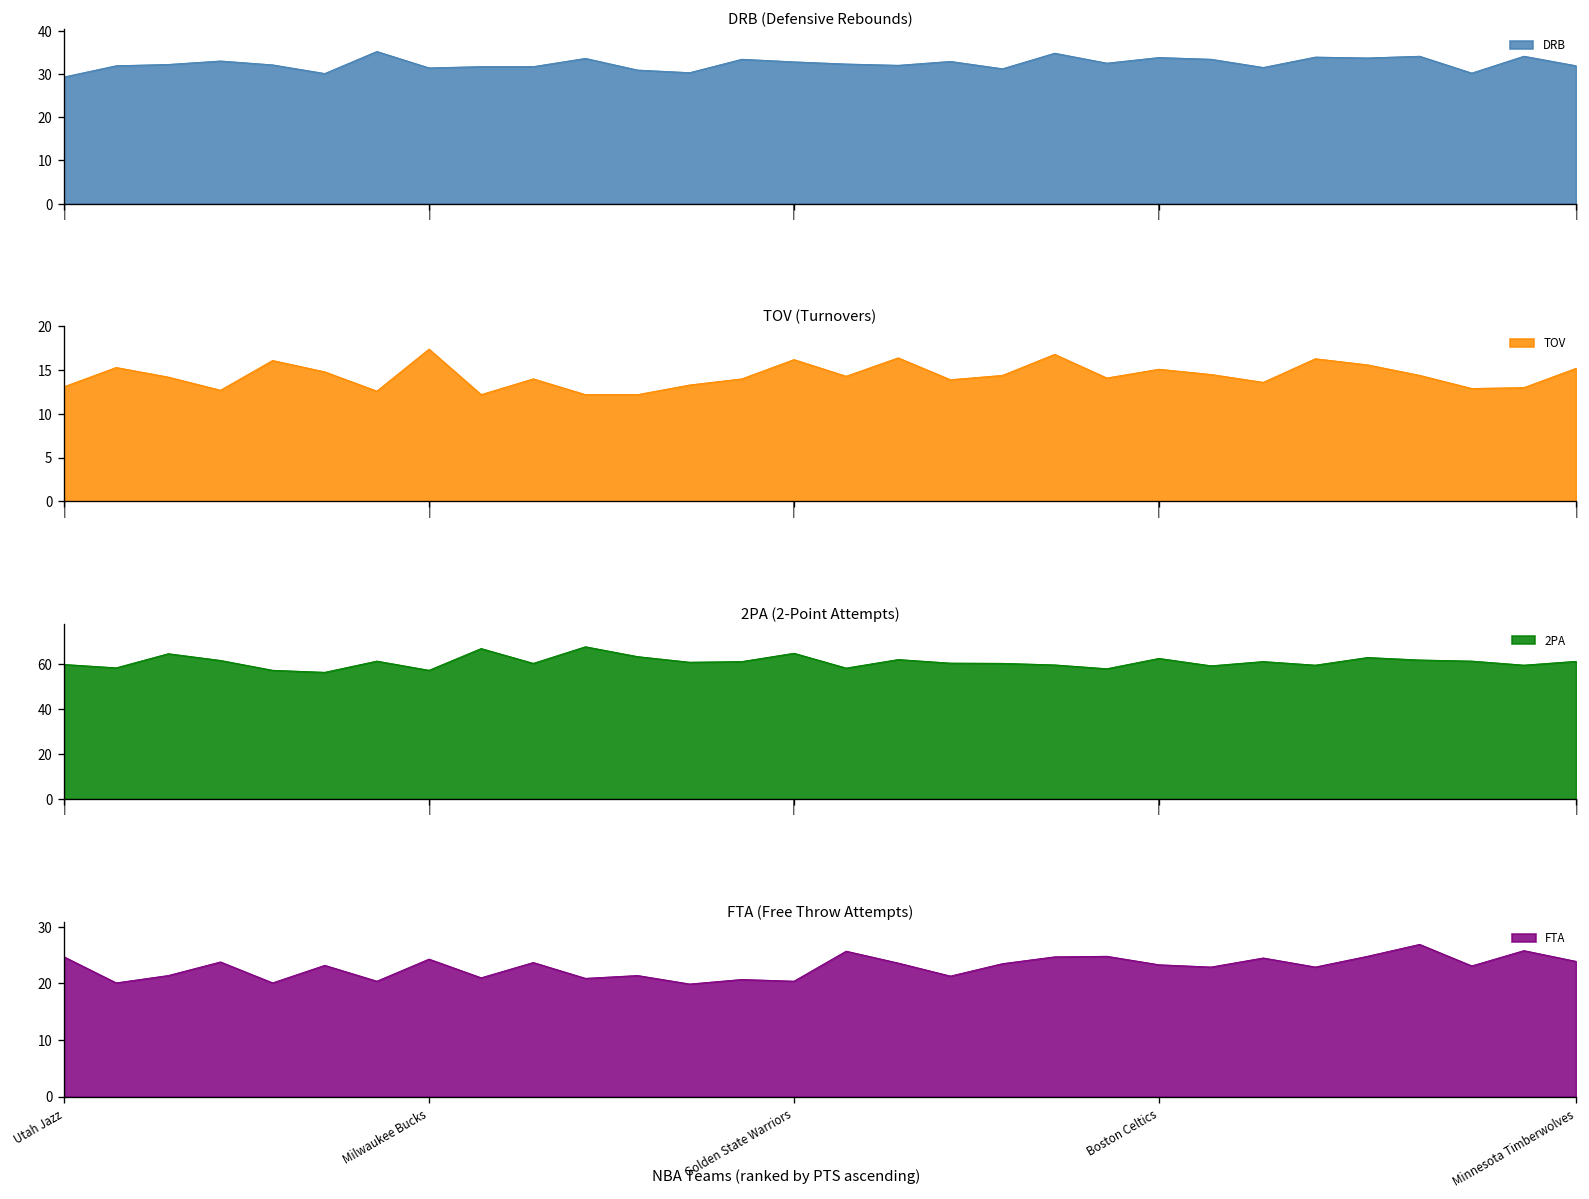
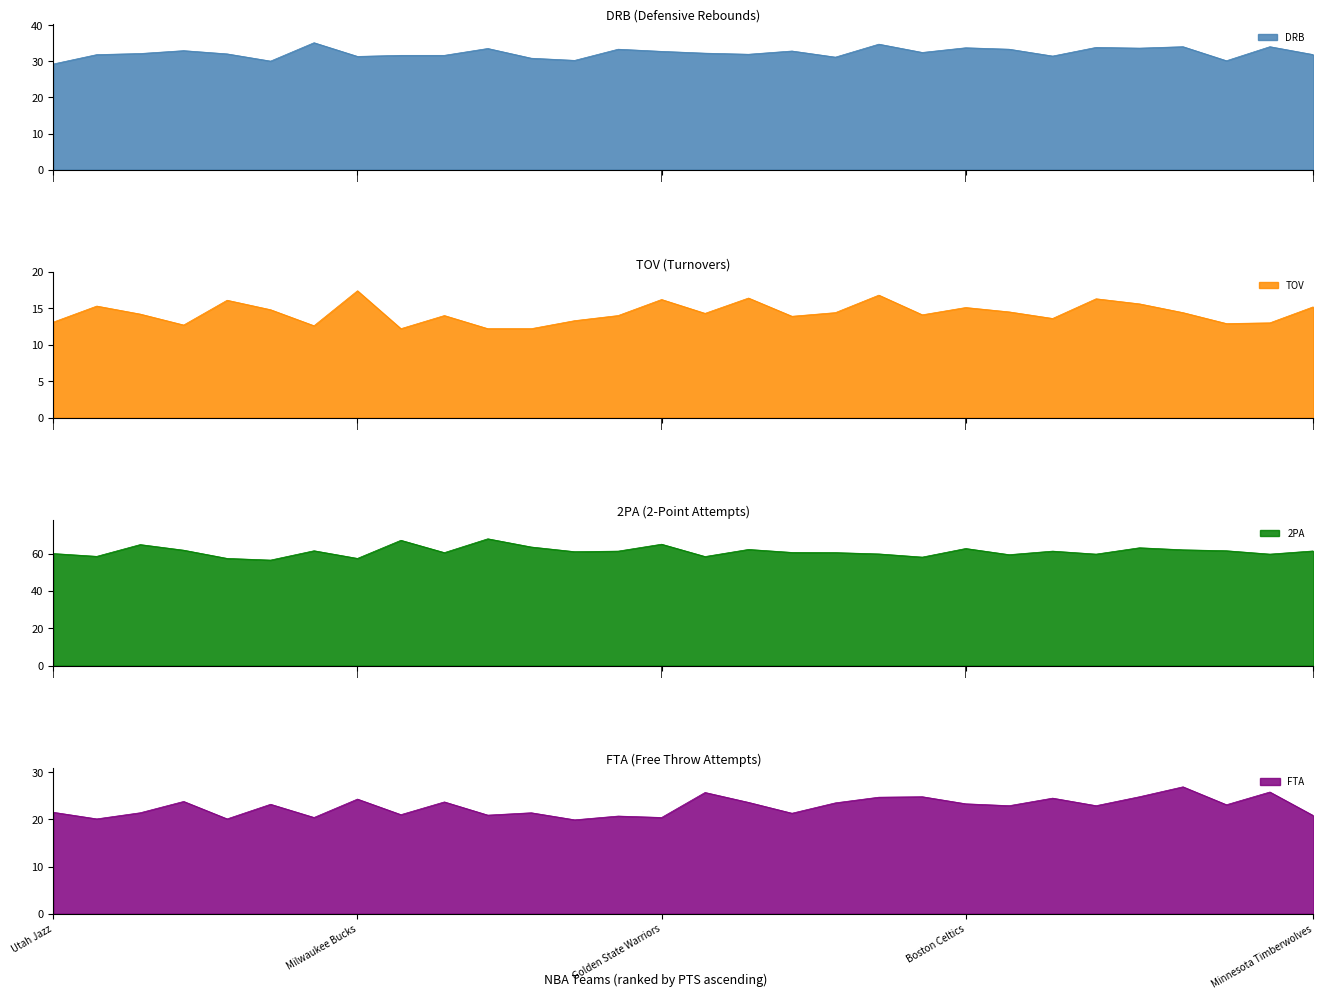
  {
    "FTA (Free Throw Attempts)": {
-     "Utah Jazz": 25,
+     "Utah Jazz": 22,
      "Milwaukee Bucks": 24,
      "Golden State Warriors": 20,
      "Boston Celtics": 23,
-     "Minnesota Timberwolves": 24
+     "Minnesota Timberwolves": 21
    }
  }
